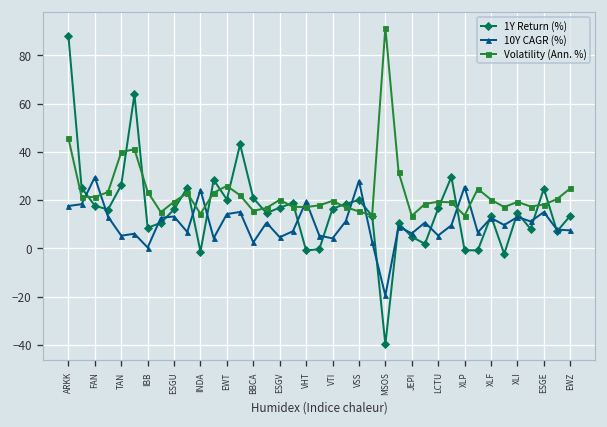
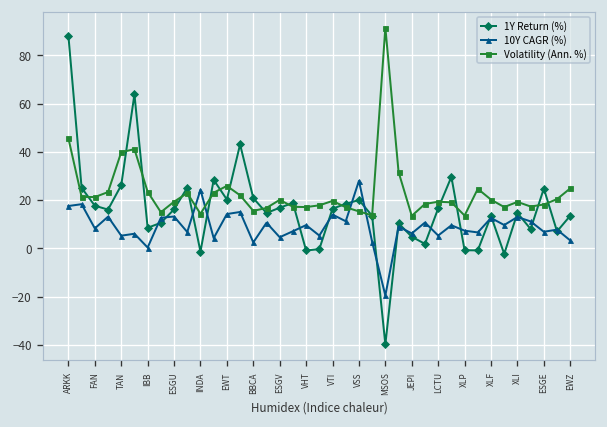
  {
    "10Y CAGR (%)": {
      "ARKK": 18,
-     "FAN": 30,
+     "FAN": 8,
      "TAN": 5,
      "IBB": 0,
      "ESGU": 13,
      "INDA": 24,
      "EWT": 14,
      "BBCA": 3,
      "ESGV": 5,
-     "VHT": 20,
-     "VTI": 4,
+     "VHT": 10,
+     "VTI": 14,
      "VSS": 28,
      "MSOS": -19,
      "JEPI": 6,
      "LCTU": 5,
-     "XLP": 26,
+     "XLP": 7,
      "XLI": 13,
-     "ESGE": 15,
-     "EWZ": 8
+     "ESGE": 7,
+     "EWZ": 3
    }
  }
